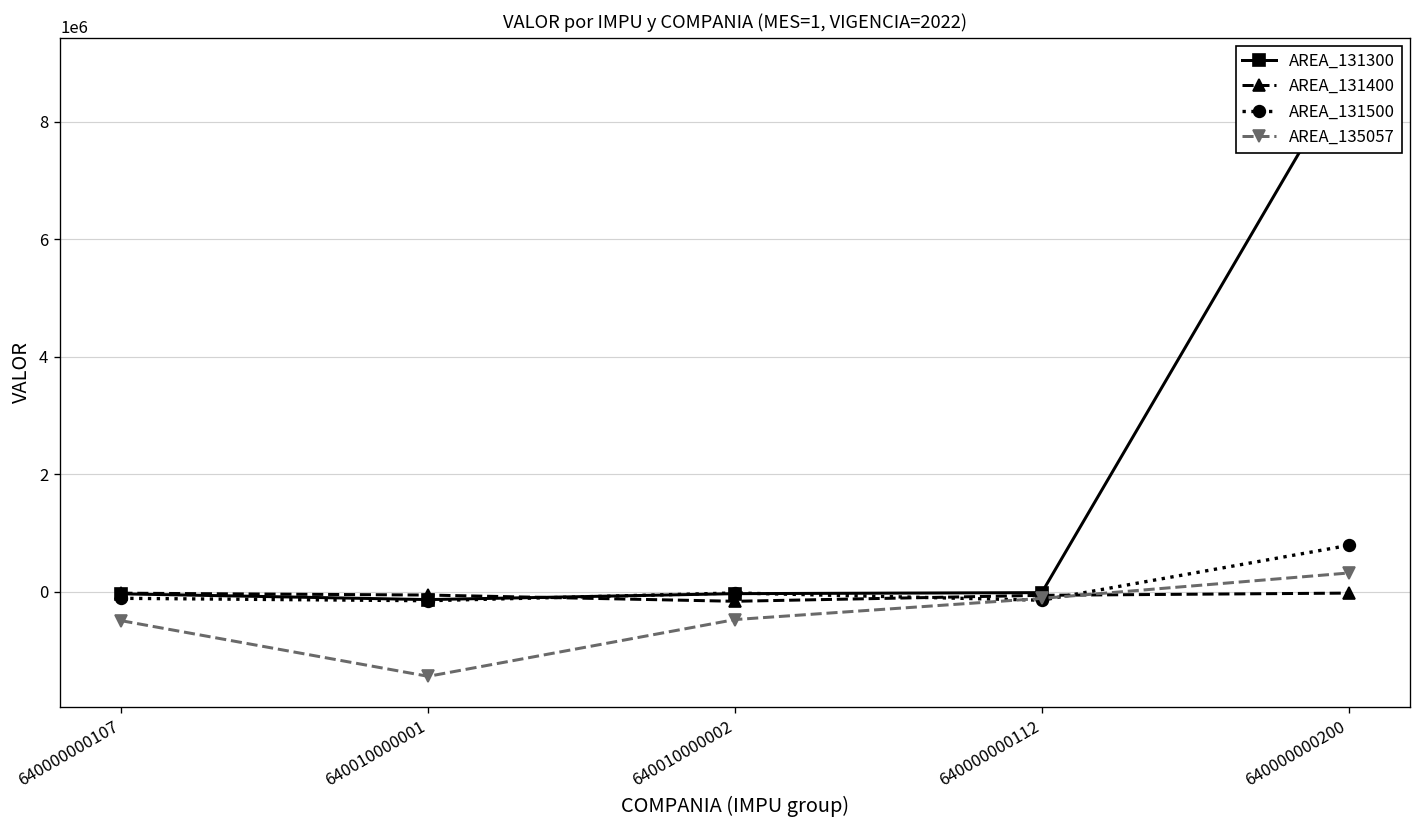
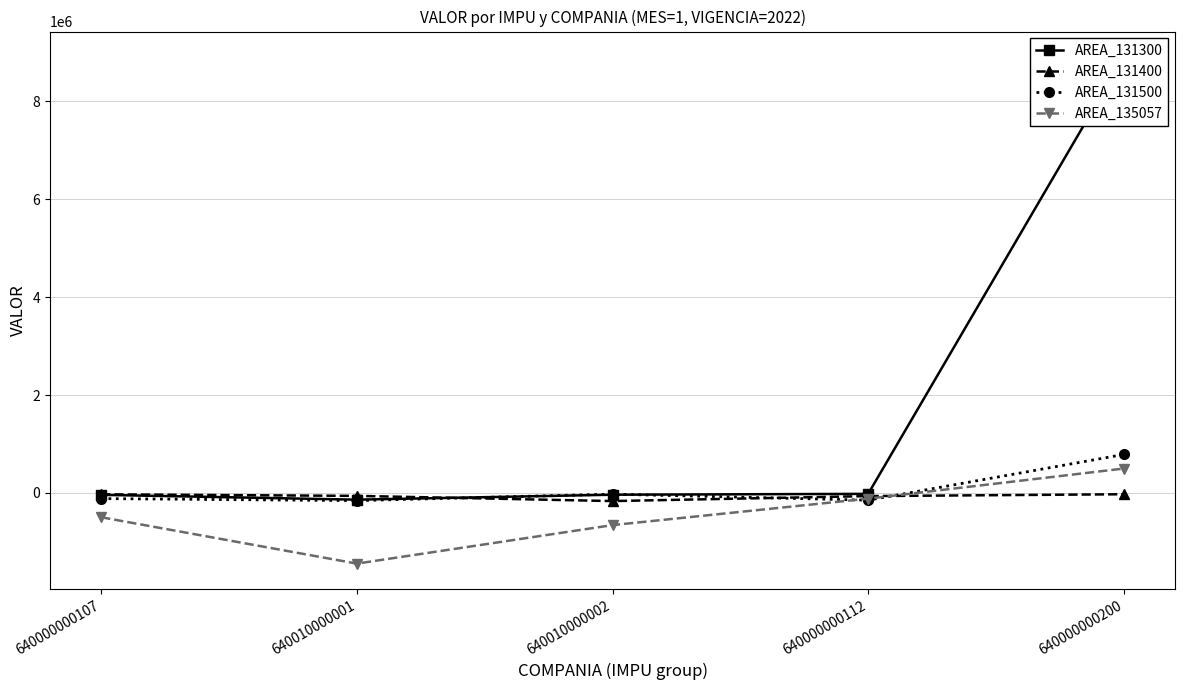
  {
    "AREA_135057": {
      "640000000107": -500000,
      "640010000001": -1400000,
-     "640010000002": -500000,
-     "640000000200": 300000
+     "640010000002": -700000,
+     "640000000200": 500000
    }
  }
